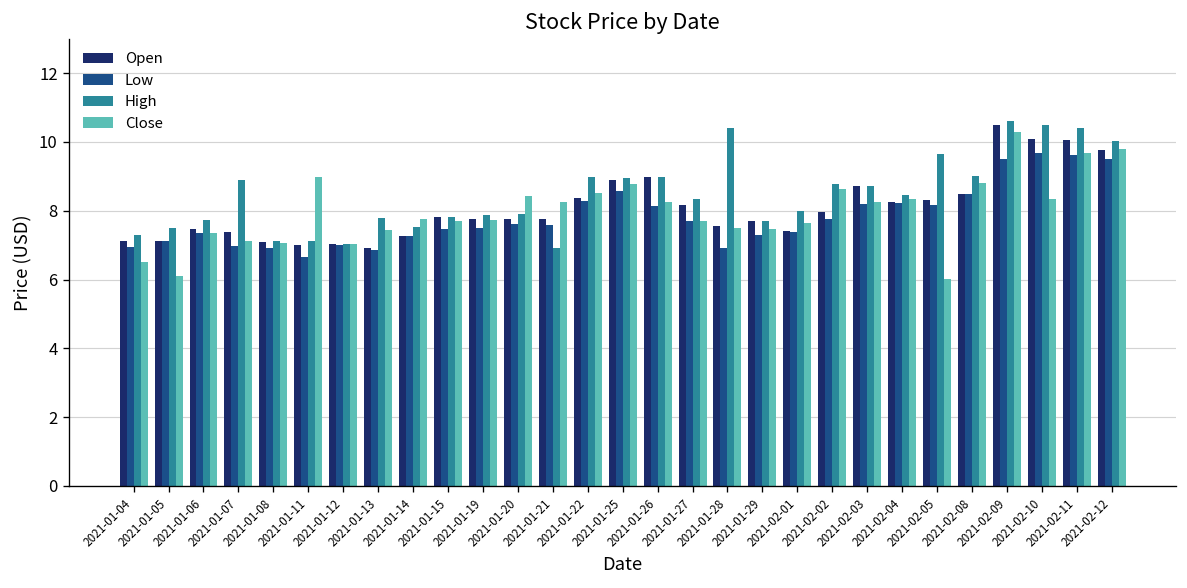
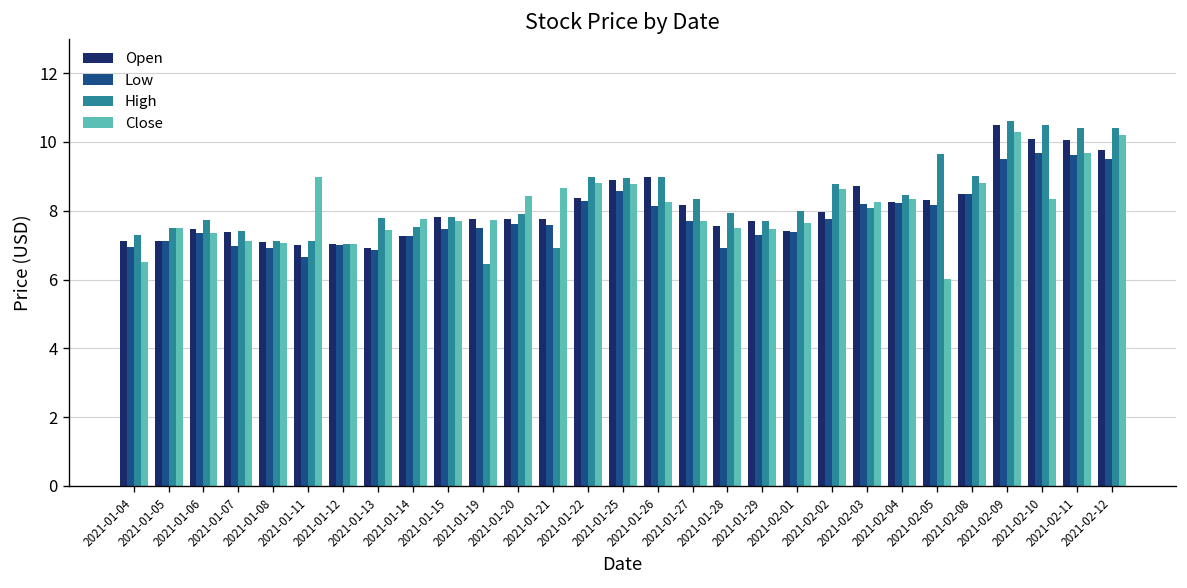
  {
    "High": {
      "2021-01-04": 7.3,
      "2021-01-05": 7.5,
      "2021-01-06": 7.7,
-     "2021-01-07": 8.9,
+     "2021-01-07": 7.4,
      "2021-01-08": 7.1,
      "2021-01-11": 7.1,
      "2021-01-12": 7.0,
      "2021-01-13": 7.8,
      "2021-01-14": 7.5,
      "2021-01-15": 7.8,
-     "2021-01-19": 7.9,
+     "2021-01-19": 6.5,
      "2021-01-20": 7.9,
      "2021-01-21": 6.9,
      "2021-01-22": 9.0,
      "2021-01-25": 9.0,
      "2021-01-26": 9.0,
      "2021-01-27": 8.4,
-     "2021-01-28": 10.4,
+     "2021-01-28": 7.9,
      "2021-01-29": 7.7,
      "2021-02-01": 8.0,
      "2021-02-02": 8.8,
-     "2021-02-03": 8.7,
+     "2021-02-03": 8.1,
      "2021-02-04": 8.5,
      "2021-02-05": 9.6,
      "2021-02-08": 9.0,
      "2021-02-09": 10.6,
      "2021-02-10": 10.5,
      "2021-02-11": 10.4,
-     "2021-02-12": 10.0
+     "2021-02-12": 10.4
    },
    "Close": {
      "2021-01-04": 6.5,
-     "2021-01-05": 6.1,
+     "2021-01-05": 7.5,
      "2021-01-06": 7.3,
      "2021-01-07": 7.1,
      "2021-01-08": 7.1,
      "2021-01-11": 9.0,
      "2021-01-12": 7.0,
      "2021-01-13": 7.4,
      "2021-01-14": 7.8,
      "2021-01-15": 7.7,
      "2021-01-19": 7.7,
      "2021-01-20": 8.4,
-     "2021-01-21": 8.3,
-     "2021-01-22": 8.5,
+     "2021-01-21": 8.7,
+     "2021-01-22": 8.8,
      "2021-01-25": 8.8,
      "2021-01-26": 8.3,
      "2021-01-27": 7.7,
      "2021-01-28": 7.5,
      "2021-01-29": 7.5,
      "2021-02-01": 7.6,
      "2021-02-02": 8.6,
      "2021-02-03": 8.3,
      "2021-02-04": 8.4,
      "2021-02-05": 6.0,
      "2021-02-08": 8.8,
      "2021-02-09": 10.3,
      "2021-02-10": 8.4,
      "2021-02-11": 9.7,
-     "2021-02-12": 9.8
+     "2021-02-12": 10.2
    }
  }
